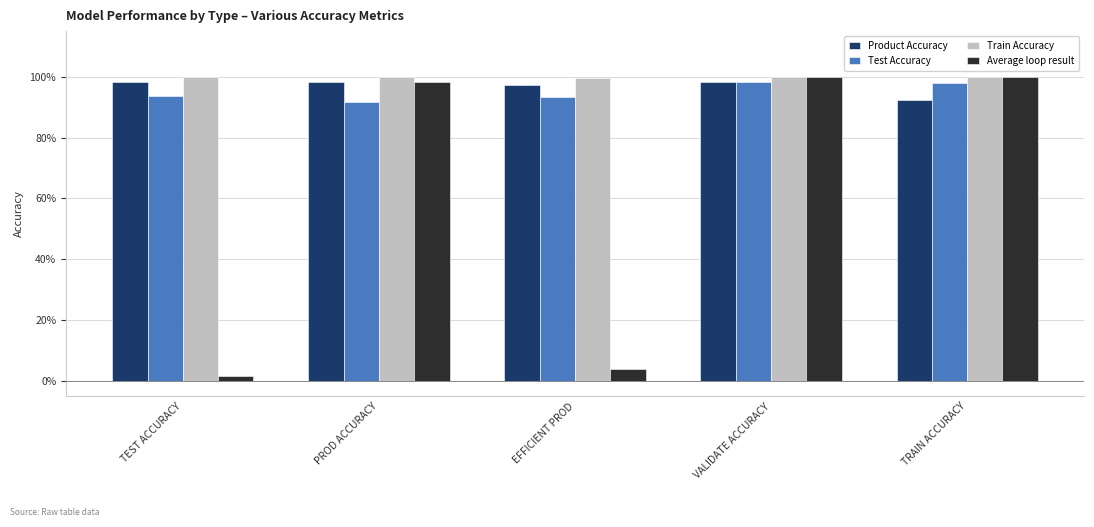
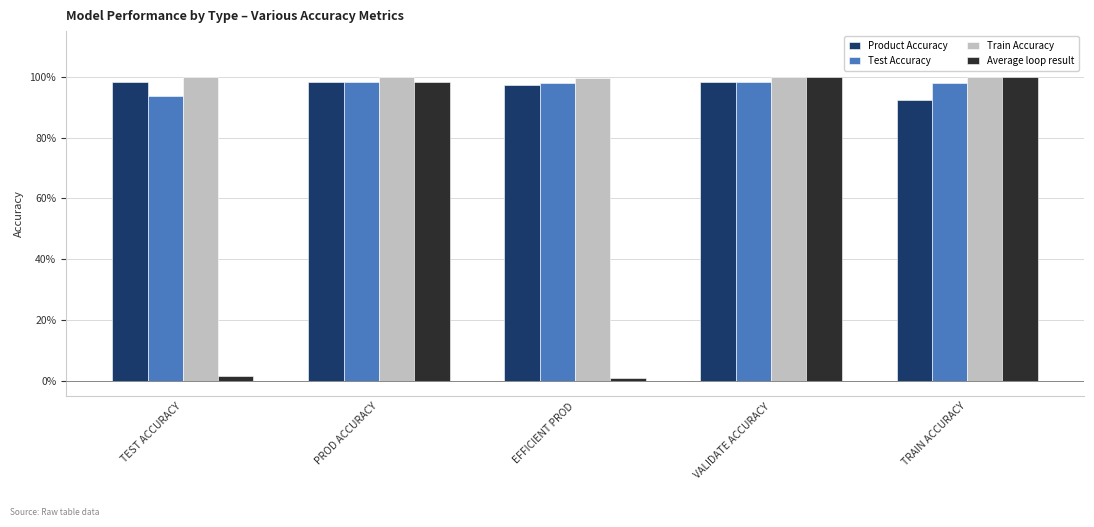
  {
    "Product Accuracy": {
      "TEST ACCURACY": "98%",
      "PROD ACCURACY": "98%",
      "EFFICIENT PROD": "97%",
      "VALIDATE ACCURACY": "98%",
      "TRAIN ACCURACY": "92%"
    },
    "Test Accuracy": {
      "TEST ACCURACY": "94%",
-     "PROD ACCURACY": "92%",
-     "EFFICIENT PROD": "93%",
+     "PROD ACCURACY": "98%",
+     "EFFICIENT PROD": "98%",
      "VALIDATE ACCURACY": "98%",
      "TRAIN ACCURACY": "98%"
    },
    "Train Accuracy": {
      "TEST ACCURACY": "100%",
      "PROD ACCURACY": "100%",
      "EFFICIENT PROD": "100%",
      "VALIDATE ACCURACY": "100%",
      "TRAIN ACCURACY": "100%"
    },
    "Average loop result": {
      "TEST ACCURACY": "2%",
      "PROD ACCURACY": "98%",
-     "EFFICIENT PROD": "4%",
+     "EFFICIENT PROD": "1%",
      "VALIDATE ACCURACY": "100%",
      "TRAIN ACCURACY": "100%"
    }
  }
